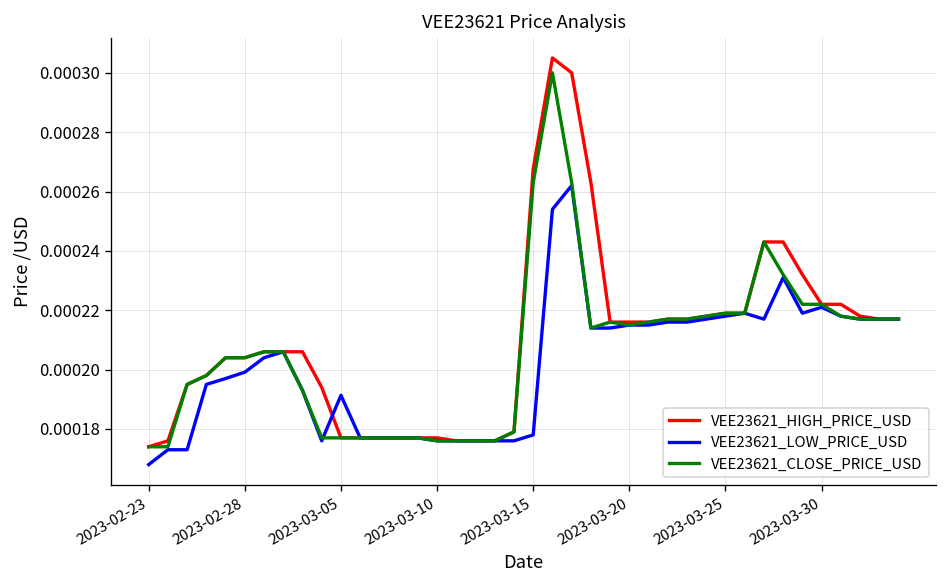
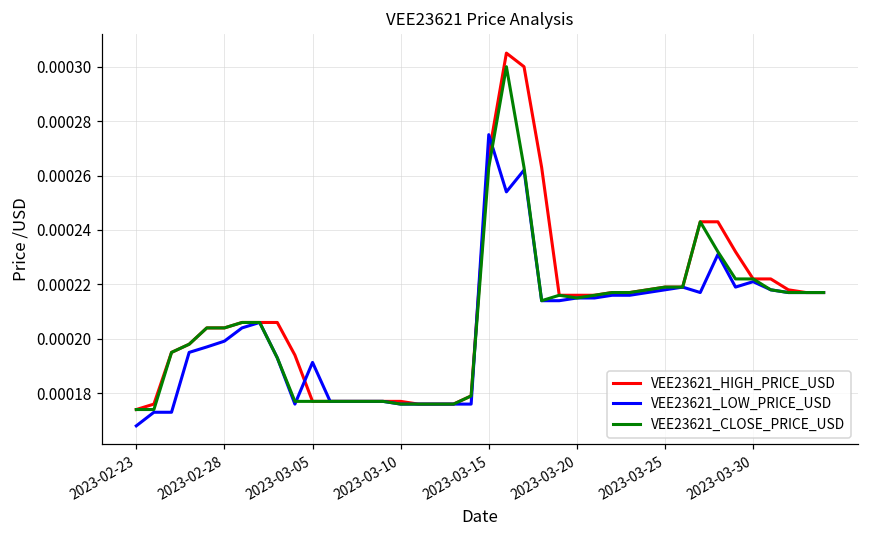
  {
    "VEE23621_HIGH_PRICE_USD": {
      "2023-03-15": 0.000268
    },
    "VEE23621_LOW_PRICE_USD": {
      "2023-02-23": 0.000168,
      "2023-02-28": 0.000199,
      "2023-03-05": 0.000191,
-     "2023-03-15": 0.000178,
+     "2023-03-15": 0.000275,
      "2023-03-30": 0.000221
    },
    "VEE23621_CLOSE_PRICE_USD": {
      "2023-03-15": 0.000263
    }
  }
